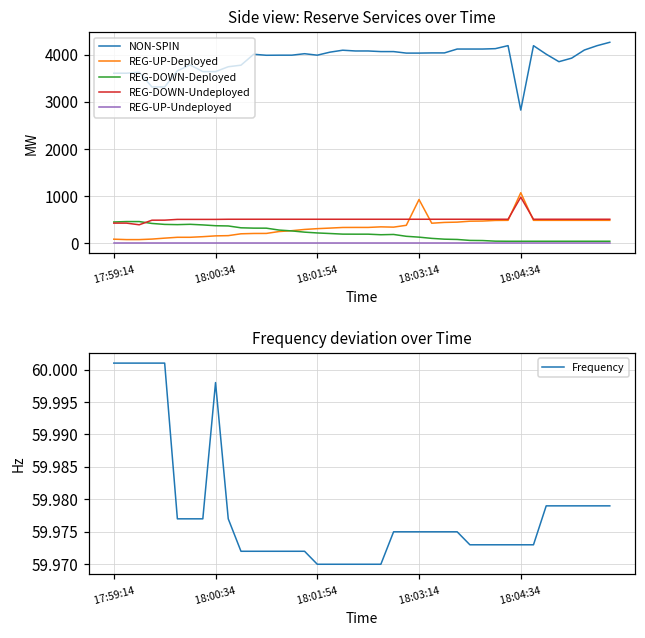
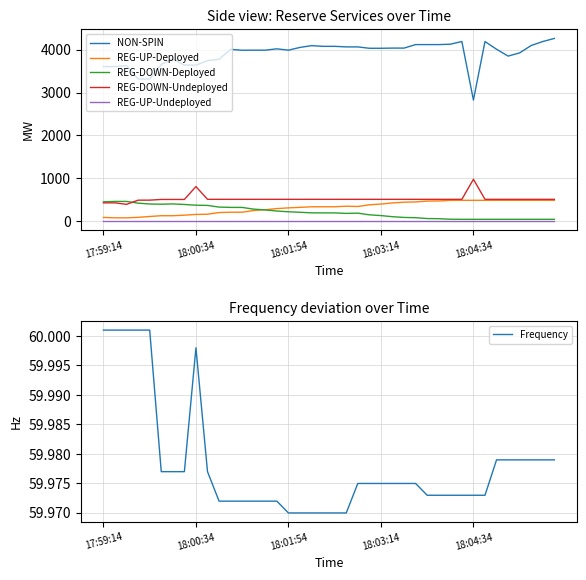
  {
    "Side view: Reserve Services over Time": {
      "NON-SPIN": {
        "18:01:54": 4000,
        "18:03:14": 4000,
        "18:04:34": 2800
      },
      "REG-UP-Deployed": {
        "17:59:14": 100,
        "18:00:34": 200,
        "18:01:54": 300,
-       "18:03:14": 900,
-       "18:04:34": 1100
+       "18:03:14": 400,
+       "18:04:34": 500
      },
      "REG-DOWN-Deployed": {
        "18:00:34": 400,
        "18:01:54": 200,
        "18:03:14": 100
      },
      "REG-DOWN-Undeployed": {
-       "18:00:34": 500,
+       "18:00:34": 800,
        "18:01:54": 500,
        "18:03:14": 500,
        "18:04:34": 1000
      },
      "REG-UP-Undeployed": {
        "17:59:14": 0,
        "18:00:34": 0,
        "18:01:54": 0,
        "18:03:14": 0
      }
    },
    "Frequency deviation over Time": {
      "17:59:14": 60.001,
      "18:00:34": 59.998,
      "18:01:54": 59.970,
      "18:03:14": 59.975,
      "18:04:34": 59.973
    }
  }
